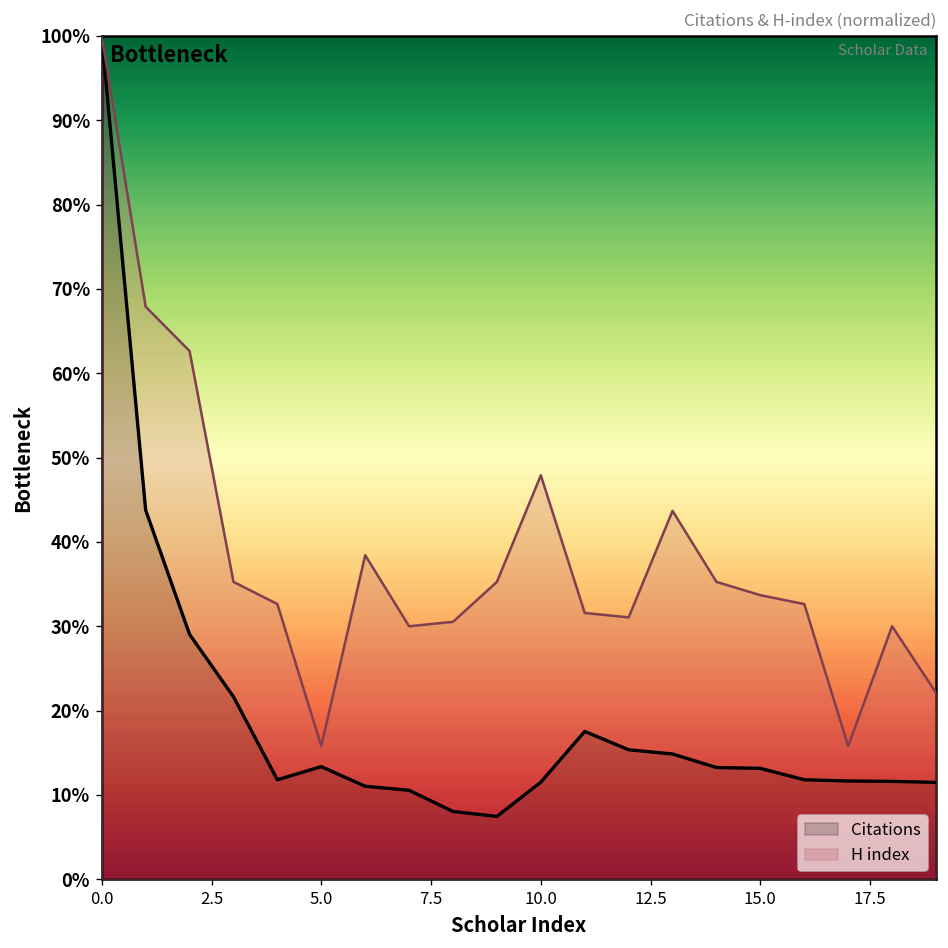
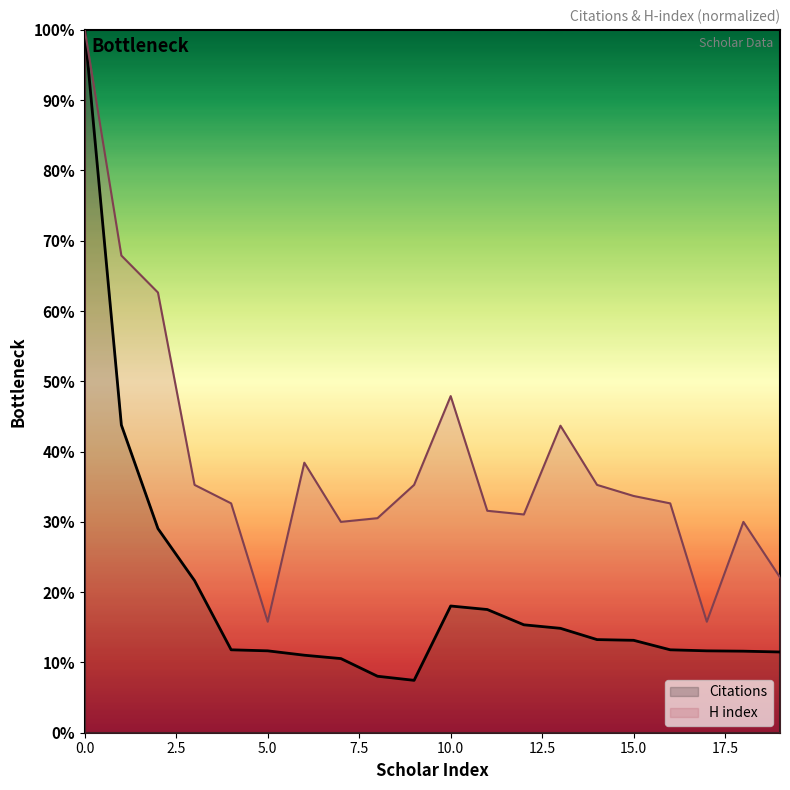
  {
    "Citations": {
-     "5.0": "13%",
-     "10.0": "12%",
+     "5.0": "12%",
+     "10.0": "18%",
      "15.0": "13%"
    },
    "H index": {
      "5.0": "16%",
      "10.0": "48%",
      "15.0": "34%"
    }
  }
